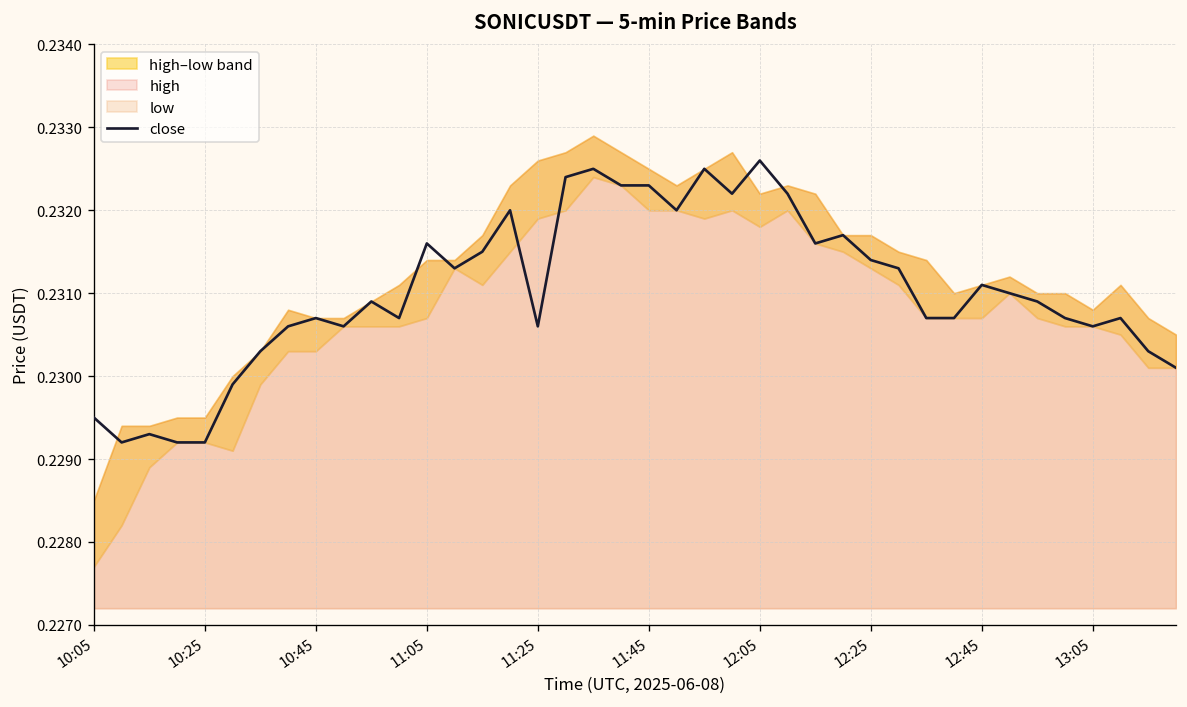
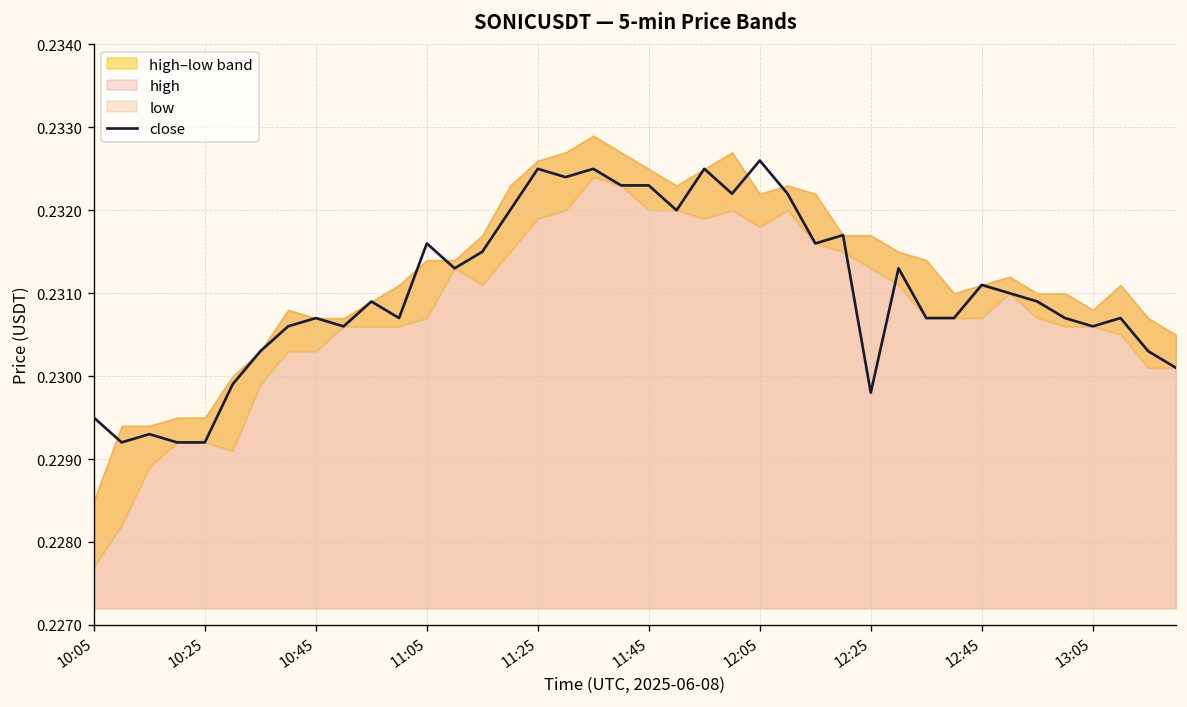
  {
    "close": {
      "10:05": 0.2295,
      "11:05": 0.2316,
-     "11:25": 0.2306,
+     "11:25": 0.2325,
      "11:45": 0.2323,
      "12:05": 0.2326,
-     "12:25": 0.2314
+     "12:25": 0.2298
    }
  }
